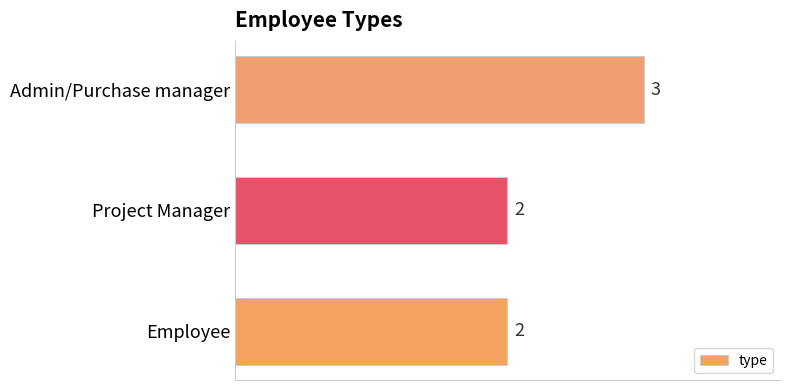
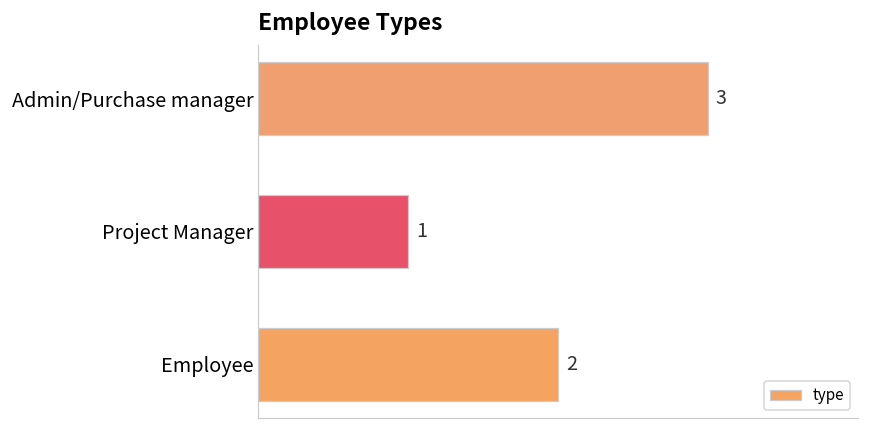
  {
    "Admin/Purchase manager": 3,
-   "Project Manager": 2,
+   "Project Manager": 1,
    "Employee": 2
  }
